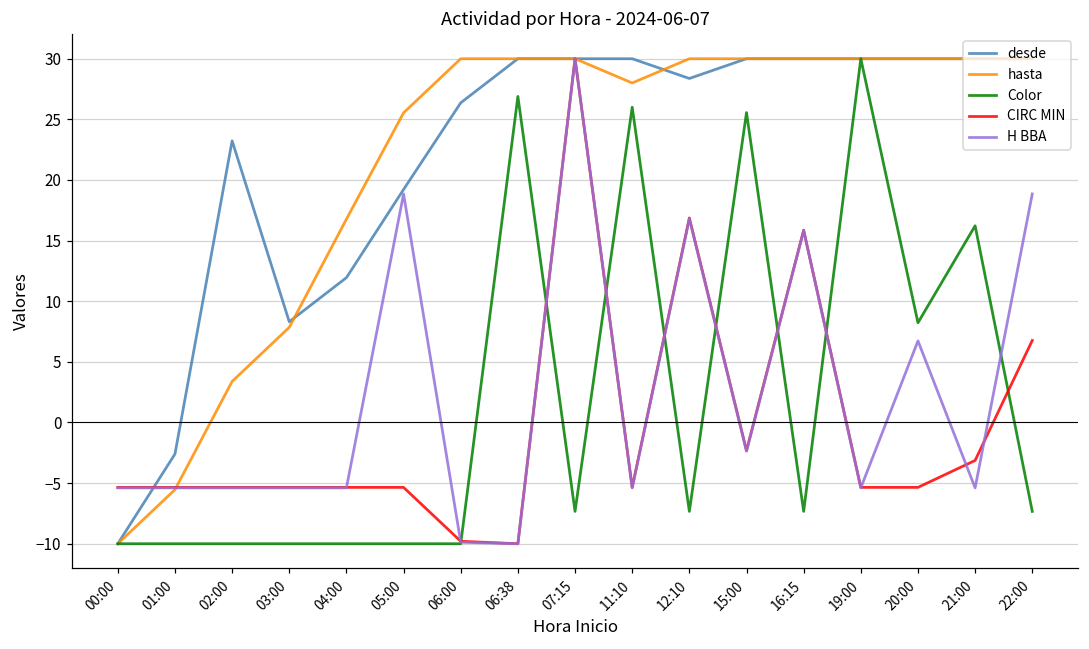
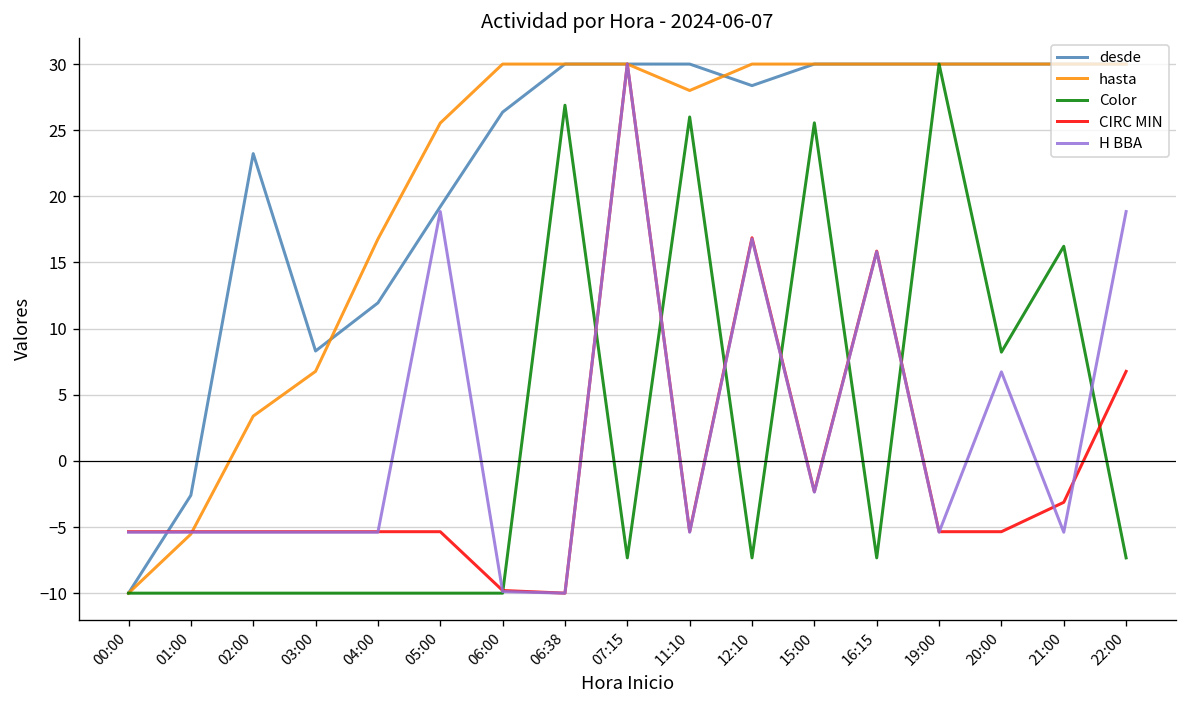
  {
    "desde": {
      "01:00": -2.6,
      "02:00": 23.2,
      "03:00": 8.3,
      "04:00": 11.9,
      "05:00": 19.2,
      "06:00": 26.4,
      "11:10": 30.0,
      "12:10": 28.4
    },
    "hasta": {
      "02:00": 3.4,
-     "03:00": 7.8,
+     "03:00": 6.8,
      "04:00": 16.8,
      "05:00": 25.5,
      "06:00": 30.0,
      "11:10": 28.0,
      "12:10": 30.0
    },
    "Color": {
      "01:00": -10.0,
      "02:00": -10.0,
      "03:00": -10.0,
      "04:00": -10.0,
      "05:00": -10.0,
      "06:38": 26.9,
      "07:15": -7.3,
      "11:10": 26.0,
      "12:10": -7.3,
      "15:00": 25.6,
      "16:15": -7.3,
      "20:00": 8.2,
      "21:00": 16.2,
      "22:00": -7.3
    },
    "CIRC MIN": {
      "05:00": -5.4,
      "20:00": -5.4,
      "21:00": -3.1,
      "22:00": 6.8
    },
    "H BBA": {
      "05:00": 18.8,
      "20:00": 6.7,
      "21:00": -5.4,
      "22:00": 18.8
    }
  }
